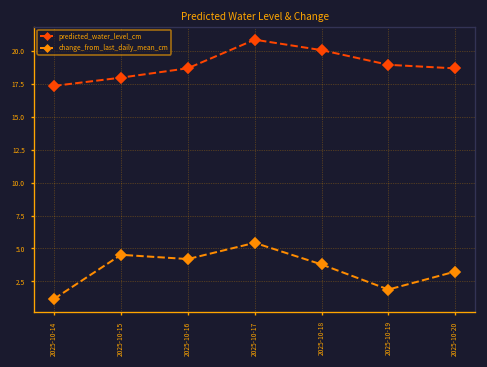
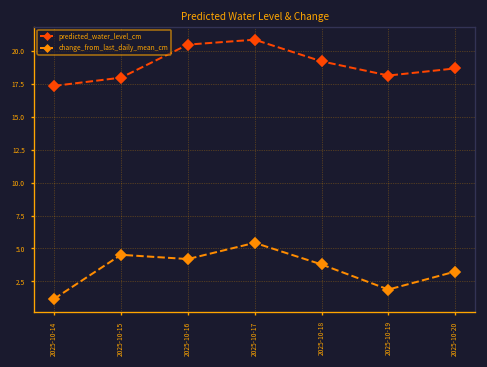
  {
    "predicted_water_level_cm": {
      "2025-10-14": 17.3,
      "2025-10-15": 18.0,
-     "2025-10-16": 18.7,
+     "2025-10-16": 20.5,
      "2025-10-17": 20.9,
-     "2025-10-18": 20.1,
-     "2025-10-19": 18.9,
+     "2025-10-18": 19.2,
+     "2025-10-19": 18.1,
      "2025-10-20": 18.7
    },
    "change_from_last_daily_mean_cm": {
      "2025-10-14": 1.2,
      "2025-10-15": 4.5,
      "2025-10-16": 4.2,
      "2025-10-17": 5.4,
      "2025-10-18": 3.8,
      "2025-10-19": 1.9,
      "2025-10-20": 3.2
    }
  }
